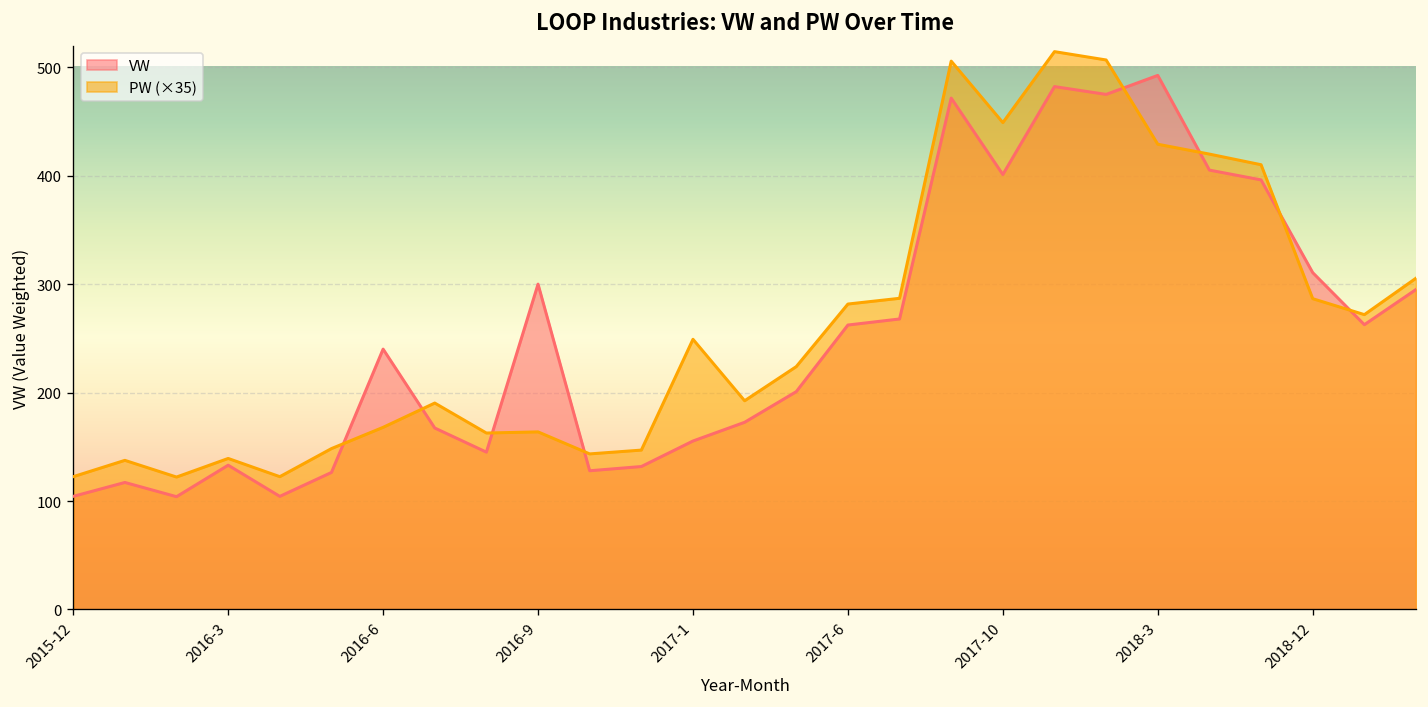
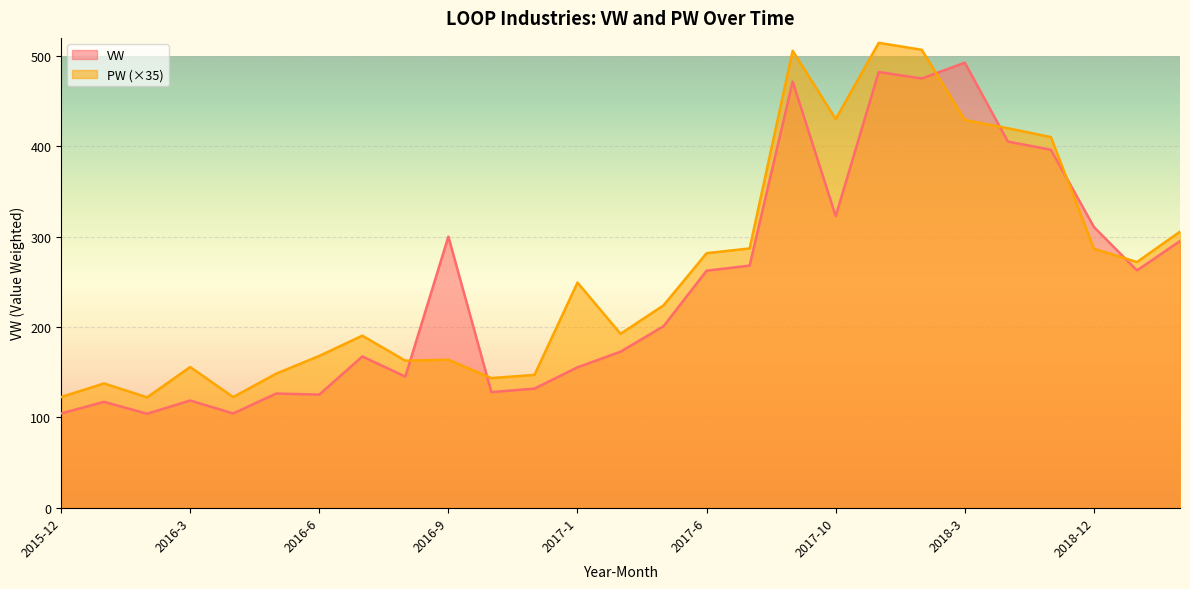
  {
    "VW": {
      "2015-12": 100,
-     "2016-3": 130,
-     "2016-6": 240,
+     "2016-3": 120,
+     "2016-6": 130,
      "2016-9": 300,
      "2017-1": 160,
      "2017-6": 260,
-     "2017-10": 400,
+     "2017-10": 320,
      "2018-3": 490,
      "2018-12": 310
    },
    "PW (×35)": {
      "2015-12": 120,
-     "2016-3": 140,
+     "2016-3": 160,
      "2016-6": 170,
      "2016-9": 160,
      "2017-1": 250,
      "2017-6": 280,
-     "2017-10": 450,
+     "2017-10": 430,
      "2018-3": 430,
      "2018-12": 290
    }
  }
